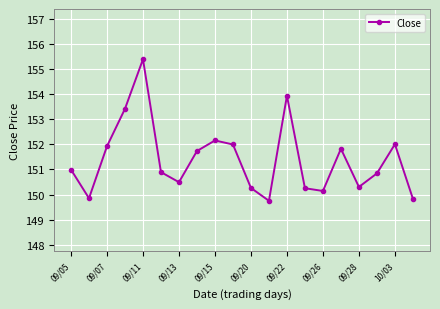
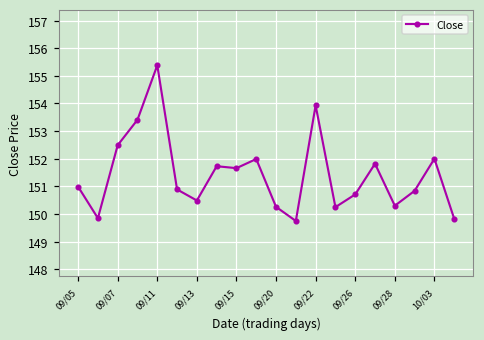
  {
    "09/05": 151.0,
-   "09/07": 151.9,
+   "09/07": 152.5,
    "09/11": 155.4,
    "09/13": 150.5,
-   "09/15": 152.2,
+   "09/15": 151.7,
    "09/20": 150.3,
    "09/22": 153.9,
-   "09/26": 150.1,
+   "09/26": 150.7,
    "09/28": 150.3,
    "10/03": 152.0
  }
